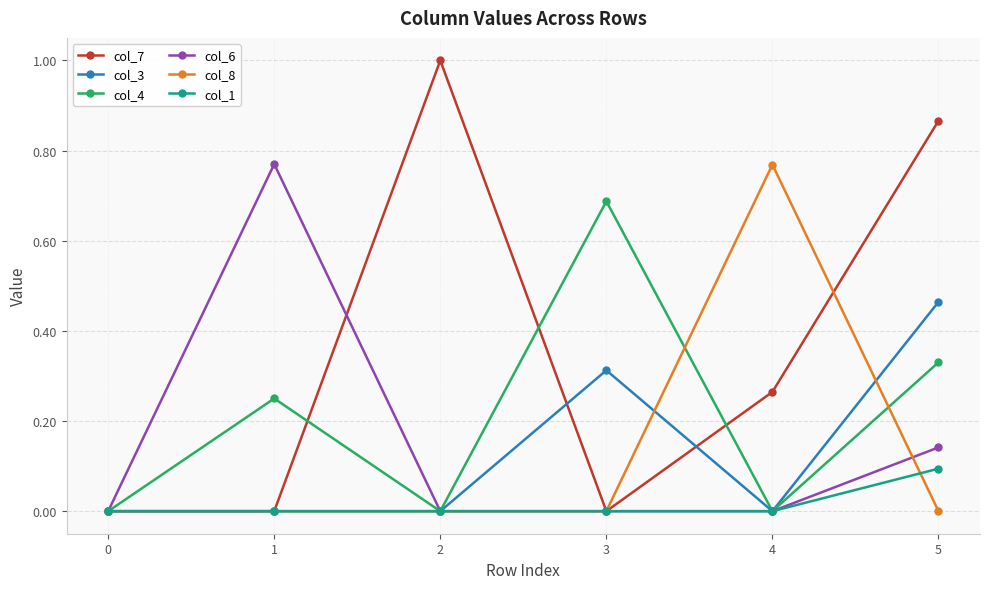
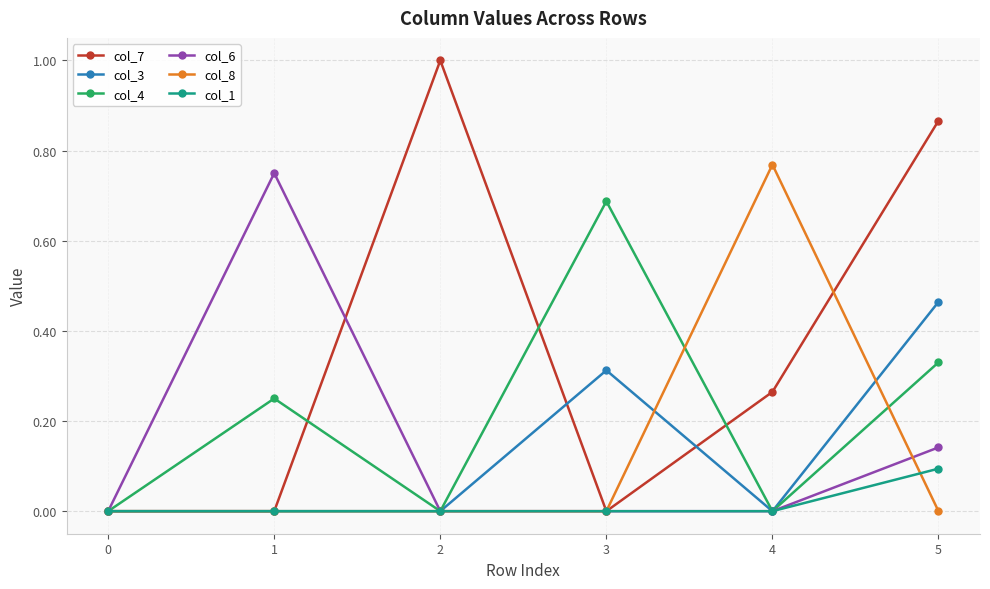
  {
    "col_7": {
      "2": 1.00,
      "4": 0.26,
      "5": 0.87
    },
    "col_3": {
      "3": 0.31,
      "5": 0.46
    },
    "col_6": {
-     "1": 0.77,
+     "1": 0.75,
      "5": 0.14
    },
    "col_8": {
      "4": 0.77,
      "5": 0.00
    }
  }
